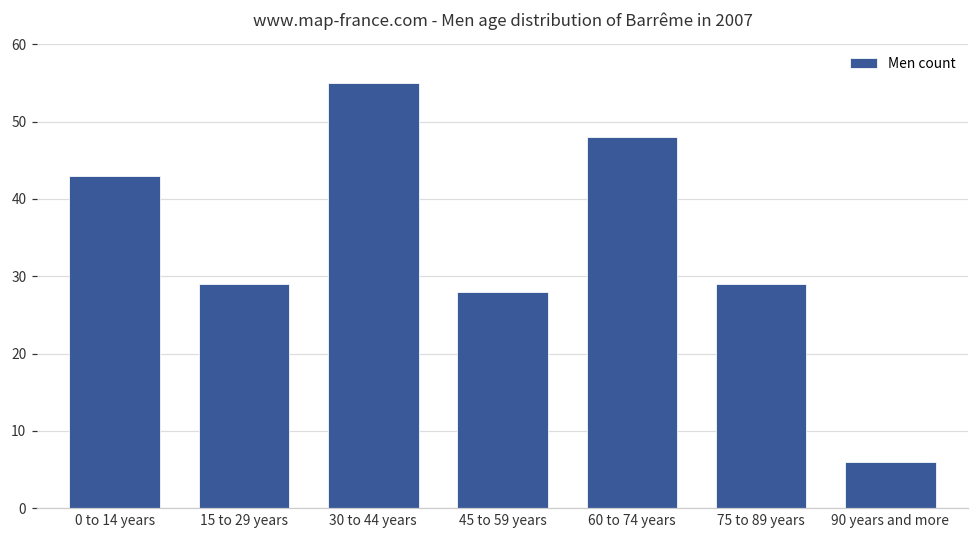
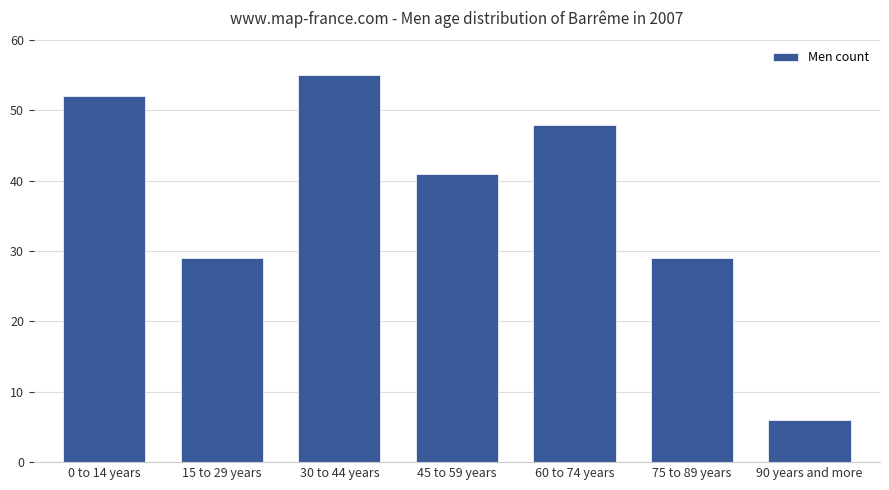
  {
-   "0 to 14 years": 43,
+   "0 to 14 years": 52,
    "15 to 29 years": 29,
    "30 to 44 years": 55,
-   "45 to 59 years": 28,
+   "45 to 59 years": 41,
    "60 to 74 years": 48,
    "75 to 89 years": 29,
    "90 years and more": 6
  }
